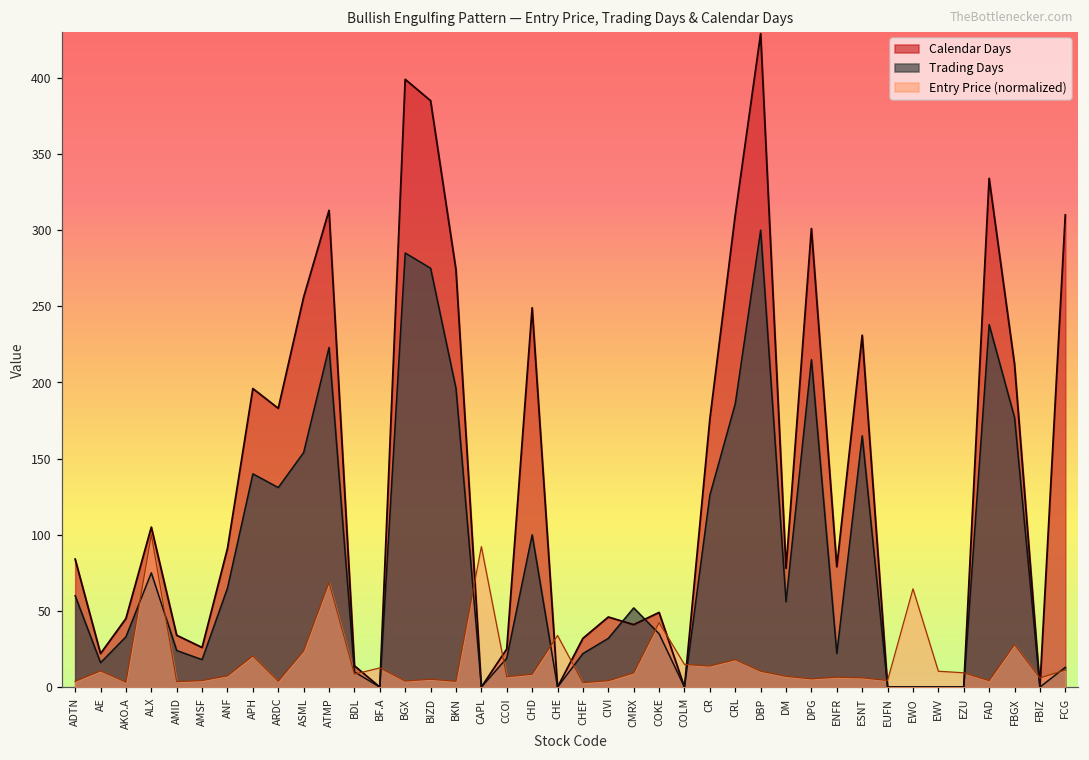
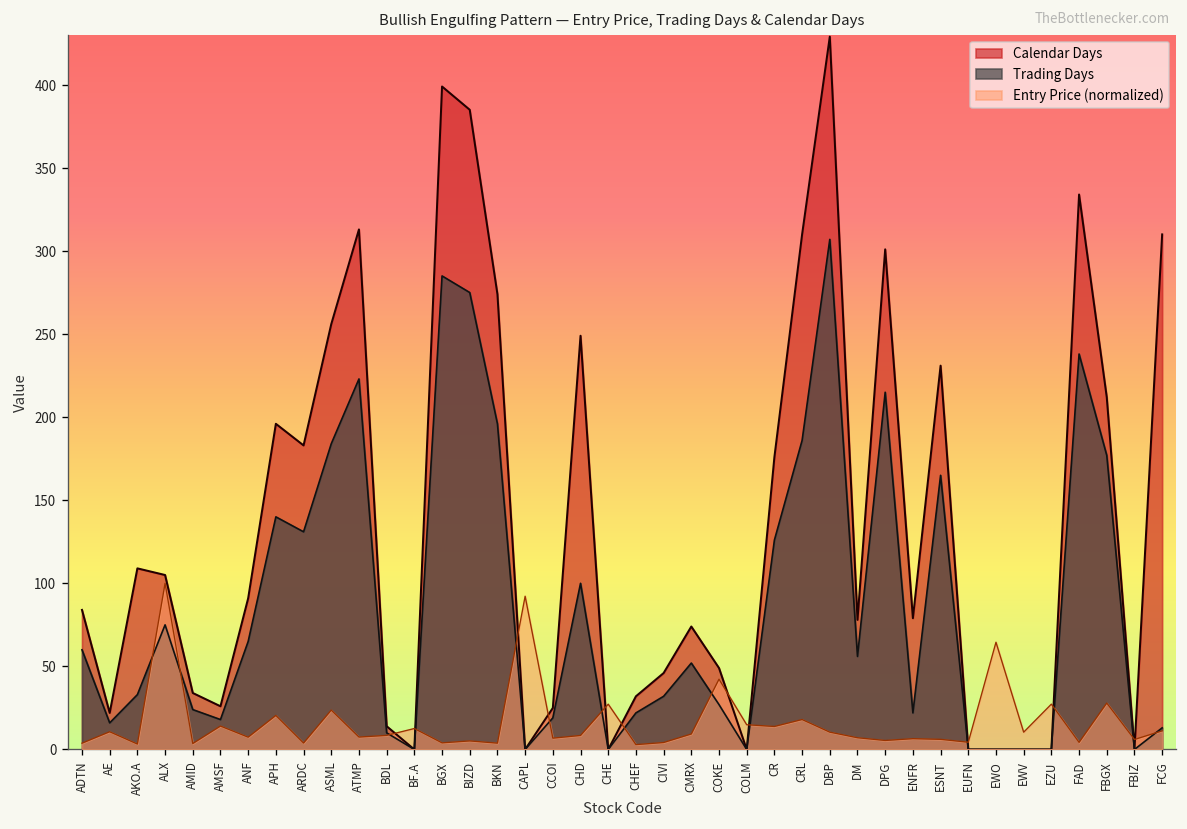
  {
    "Calendar Days": {
      "ADTN": 84,
      "AE": 22,
-     "AKO.A": 45,
+     "AKO.A": 109,
      "ALX": 105,
      "AMID": 34,
      "AMSF": 26,
      "ANF": 91,
      "APH": 196,
      "ARDC": 183,
      "ASML": 256,
      "ATMP": 313,
      "BDL": 14,
      "BGX": 399,
      "BIZD": 385,
      "BKN": 274,
      "CCOI": 25,
      "CHD": 249,
      "CHEF": 32,
      "CIVI": 46,
-     "CMRX": 41,
+     "CMRX": 74,
      "COKE": 49,
      "CR": 176,
      "CRL": 310,
      "DBP": 429,
      "DM": 78,
      "DPG": 301,
      "ENFR": 79,
      "ESNT": 231,
      "FAD": 334,
      "FBGX": 212,
      "FCG": 310
    },
    "Trading Days": {
      "ADTN": 60,
      "AE": 16,
      "AKO.A": 33,
      "ALX": 75,
      "AMID": 24,
      "AMSF": 18,
      "ANF": 65,
      "APH": 140,
      "ARDC": 131,
-     "ASML": 154,
+     "ASML": 184,
      "ATMP": 223,
      "BGX": 285,
      "BIZD": 275,
      "BKN": 196,
      "CCOI": 19,
      "CHD": 100,
      "CHEF": 22,
      "CIVI": 32,
      "CMRX": 52,
-     "COKE": 35,
+     "COKE": 27,
      "CR": 126,
      "CRL": 186,
-     "DBP": 300,
+     "DBP": 307,
      "DM": 56,
      "DPG": 215,
      "ENFR": 22,
      "ESNT": 165,
      "FAD": 238,
      "FBGX": 177
    },
    "Entry Price (normalized)": {
      "ADTN": 4,
      "AE": 11,
      "AKO.A": 3,
      "ALX": 100,
      "AMID": 4,
-     "AMSF": 4,
+     "AMSF": 14,
      "ANF": 7,
      "APH": 20,
      "ARDC": 4,
      "ASML": 24,
-     "ATMP": 69,
+     "ATMP": 7,
      "BF.A": 13,
      "BGX": 4,
      "BIZD": 5,
      "BKN": 4,
      "CAPL": 92,
      "CCOI": 7,
      "CHD": 8,
-     "CHE": 34,
+     "CHE": 27,
      "CHEF": 3,
      "CIVI": 4,
      "CMRX": 9,
      "COKE": 42,
      "COLM": 15,
      "CR": 14,
      "CRL": 18,
      "DBP": 10,
      "DM": 7,
      "DPG": 5,
      "ENFR": 7,
      "ESNT": 6,
      "EUFN": 4,
      "EWO": 65,
      "EWV": 10,
-     "EZU": 9,
+     "EZU": 27,
      "FAD": 4,
      "FBGX": 28,
      "FBIZ": 6
    }
  }
